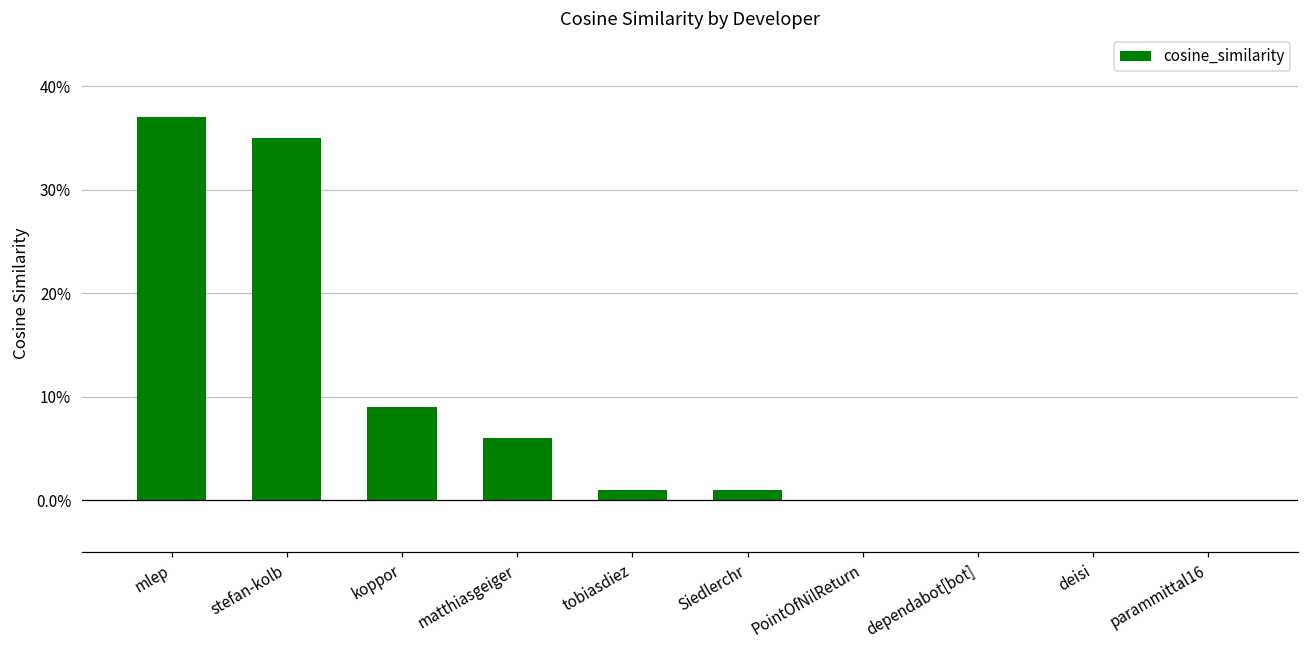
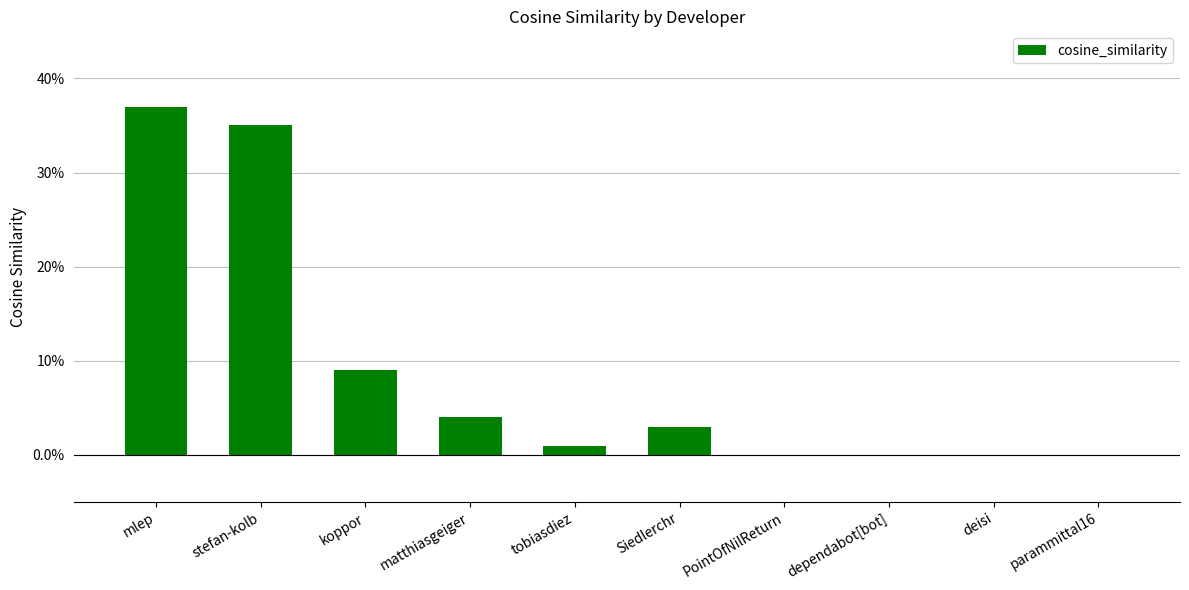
  {
    "mlep": "37%",
    "stefan-kolb": "35%",
    "koppor": "9%",
-   "matthiasgeiger": "6%",
+   "matthiasgeiger": "4%",
    "tobiasdiez": "1%",
-   "Siedlerchr": "1%",
+   "Siedlerchr": "3%",
    "PointOfNilReturn": "0%",
    "dependabot[bot]": "0%",
    "deisi": "0%",
    "parammittal16": "0%"
  }
